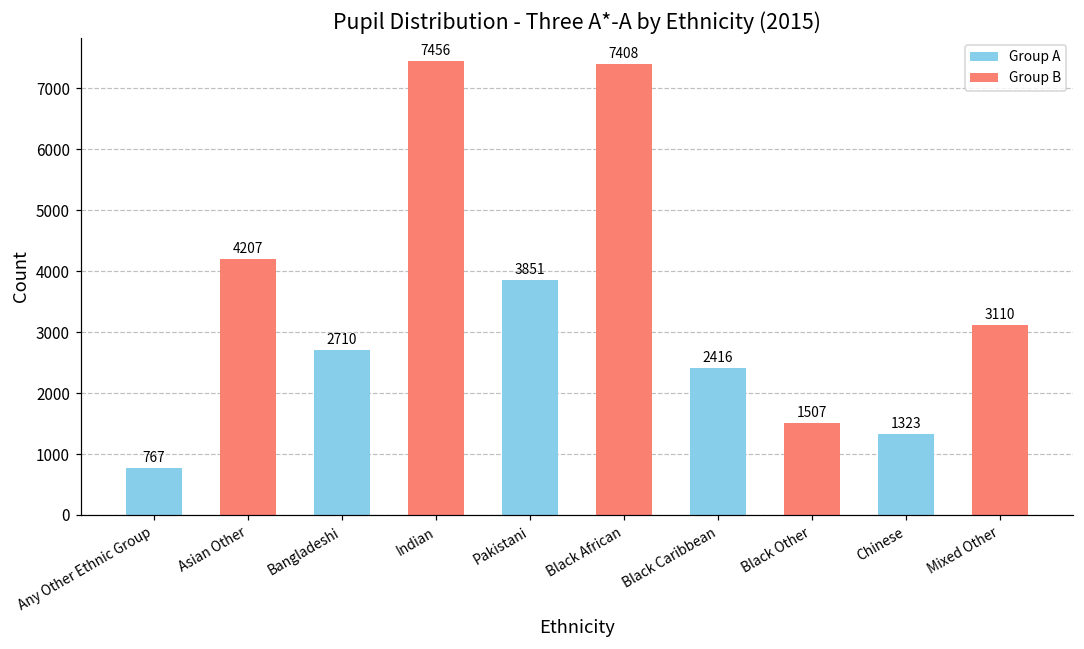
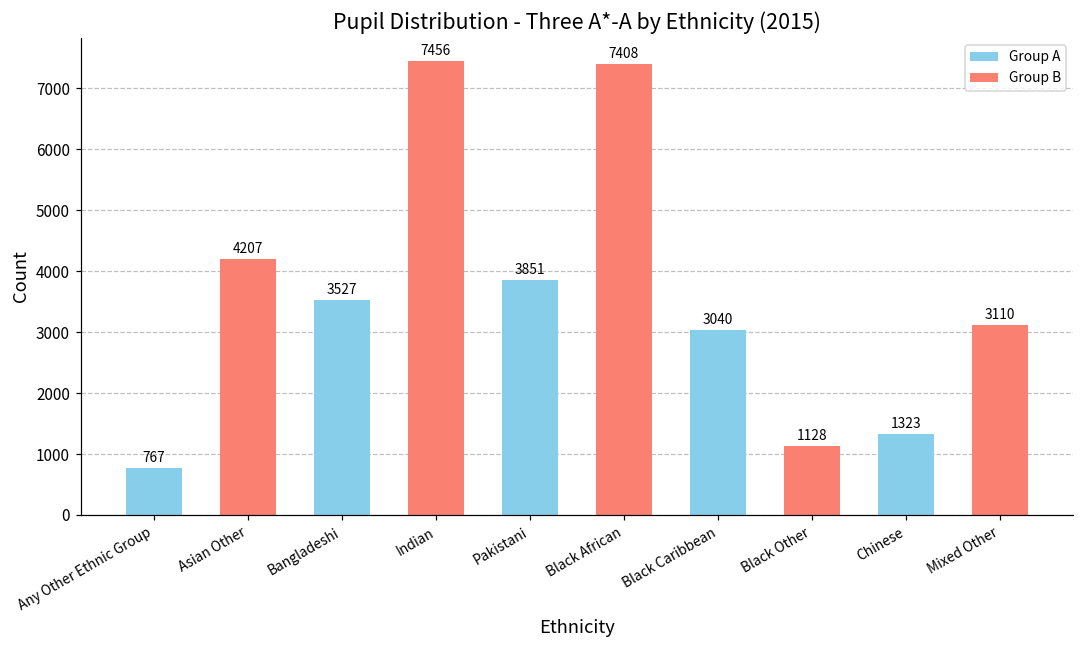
  {
    "Any Other Ethnic Group": 767,
    "Asian Other": 4207,
-   "Bangladeshi": 2710,
+   "Bangladeshi": 3527,
    "Indian": 7456,
    "Pakistani": 3851,
    "Black African": 7408,
-   "Black Caribbean": 2416,
-   "Black Other": 1507,
+   "Black Caribbean": 3040,
+   "Black Other": 1128,
    "Chinese": 1323,
    "Mixed Other": 3110
  }
